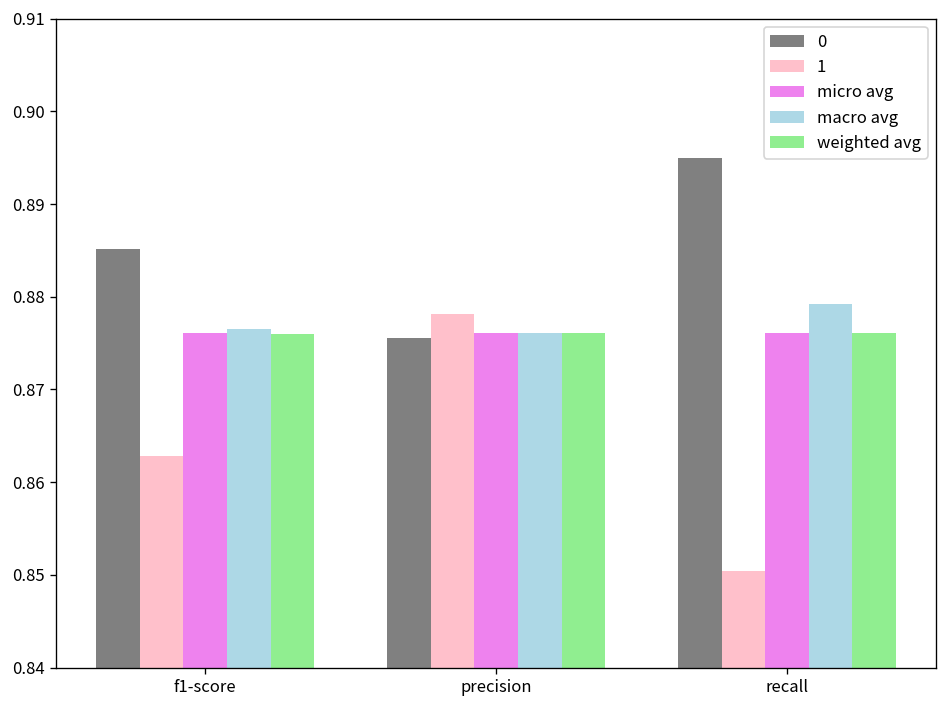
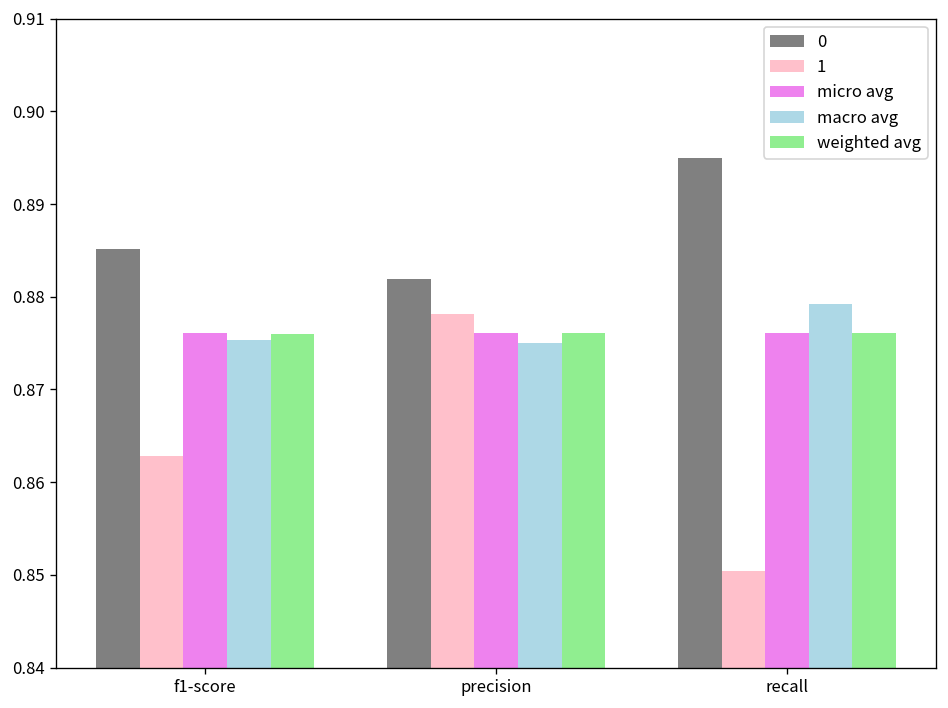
  {
    "0": {
      "f1-score": 0.885,
-     "precision": 0.875,
+     "precision": 0.882,
      "recall": 0.895
    },
    "1": {
      "f1-score": 0.863,
      "precision": 0.878,
      "recall": 0.850
    },
    "micro avg": {
      "f1-score": 0.876,
      "precision": 0.876,
      "recall": 0.876
    },
    "macro avg": {
-     "f1-score": 0.877,
-     "precision": 0.876,
+     "f1-score": 0.875,
+     "precision": 0.875,
      "recall": 0.879
    },
    "weighted avg": {
      "f1-score": 0.876,
      "precision": 0.876,
      "recall": 0.876
    }
  }
